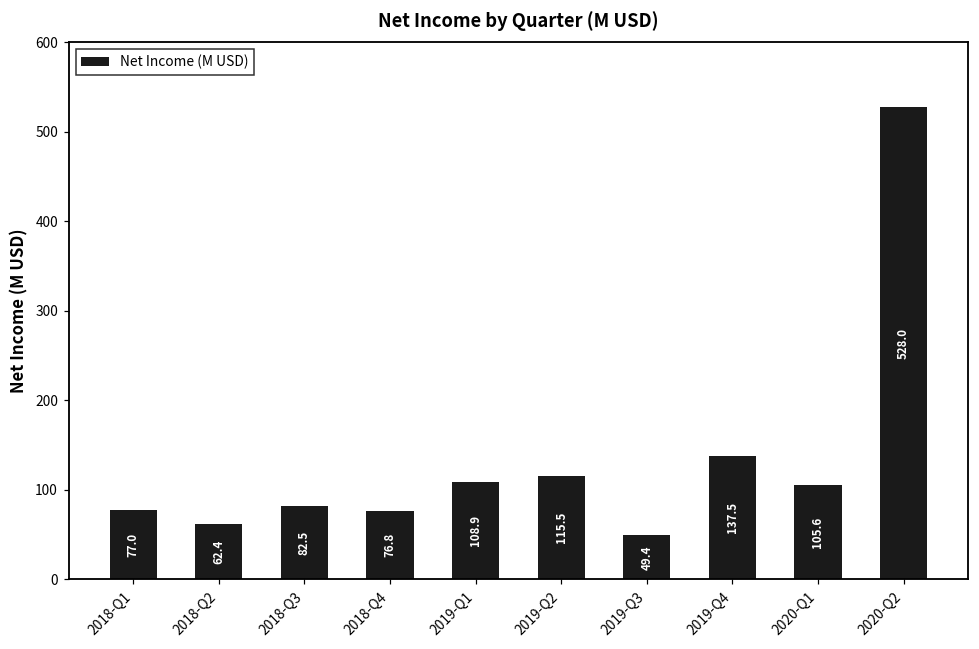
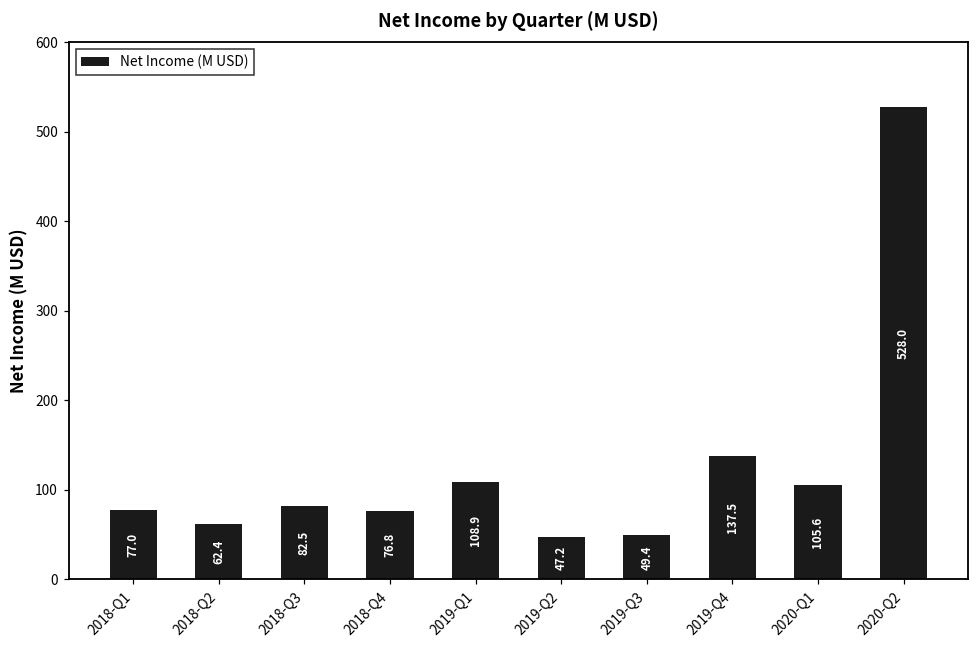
  {
    "2018-Q1": 77.0,
    "2018-Q2": 62.4,
    "2018-Q3": 82.5,
    "2018-Q4": 76.8,
    "2019-Q1": 108.9,
-   "2019-Q2": 115.5,
+   "2019-Q2": 47.2,
    "2019-Q3": 49.4,
    "2019-Q4": 137.5,
    "2020-Q1": 105.6,
    "2020-Q2": 528.0
  }
